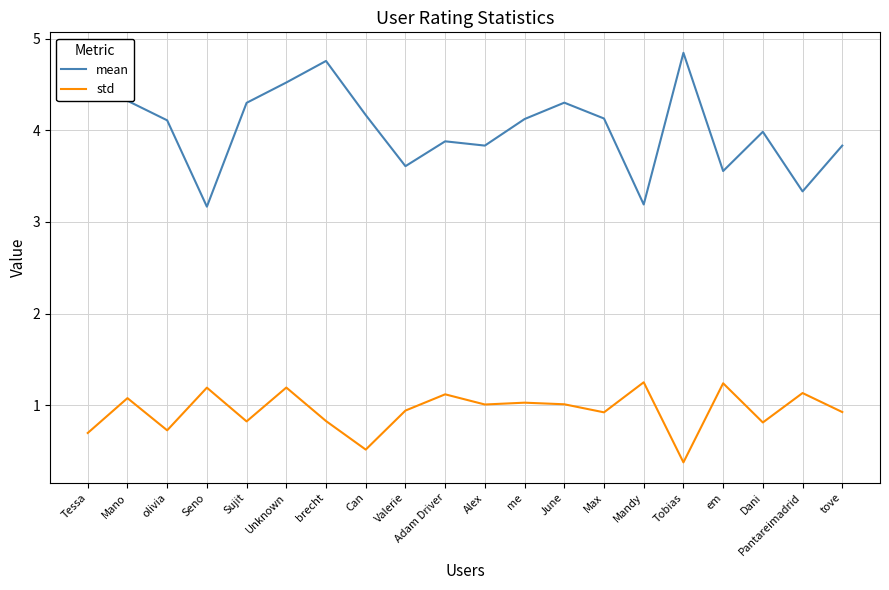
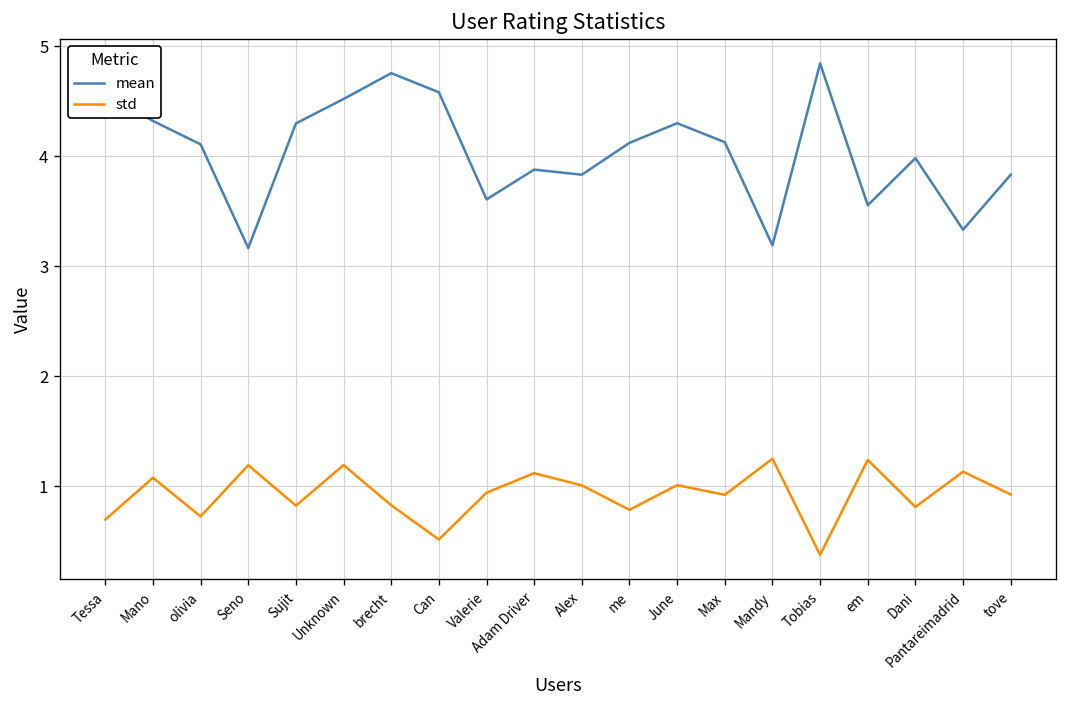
  {
    "mean": {
      "olivia": 4.1,
      "Seno": 3.2,
      "Sujit": 4.3,
      "Unknown": 4.5,
      "brecht": 4.8,
-     "Can": 4.2,
+     "Can": 4.6,
      "Valerie": 3.6,
      "Adam Driver": 3.9,
      "Alex": 3.8,
      "me": 4.1,
      "June": 4.3,
      "Max": 4.1,
      "Mandy": 3.2,
      "Tobias": 4.8,
      "em": 3.6,
      "Dani": 4.0,
      "Pantareimadrid": 3.3,
      "tove": 3.8
    },
    "std": {
      "Tessa": 0.7,
      "Mano": 1.1,
      "olivia": 0.7,
      "Seno": 1.2,
      "Sujit": 0.8,
      "Unknown": 1.2,
      "brecht": 0.8,
      "Can": 0.5,
      "Valerie": 0.9,
      "Adam Driver": 1.1,
      "Alex": 1.0,
-     "me": 1.0,
+     "me": 0.8,
      "June": 1.0,
      "Max": 0.9,
      "Mandy": 1.2,
      "Tobias": 0.4,
      "em": 1.2,
      "Dani": 0.8,
      "Pantareimadrid": 1.1,
      "tove": 0.9
    }
  }
